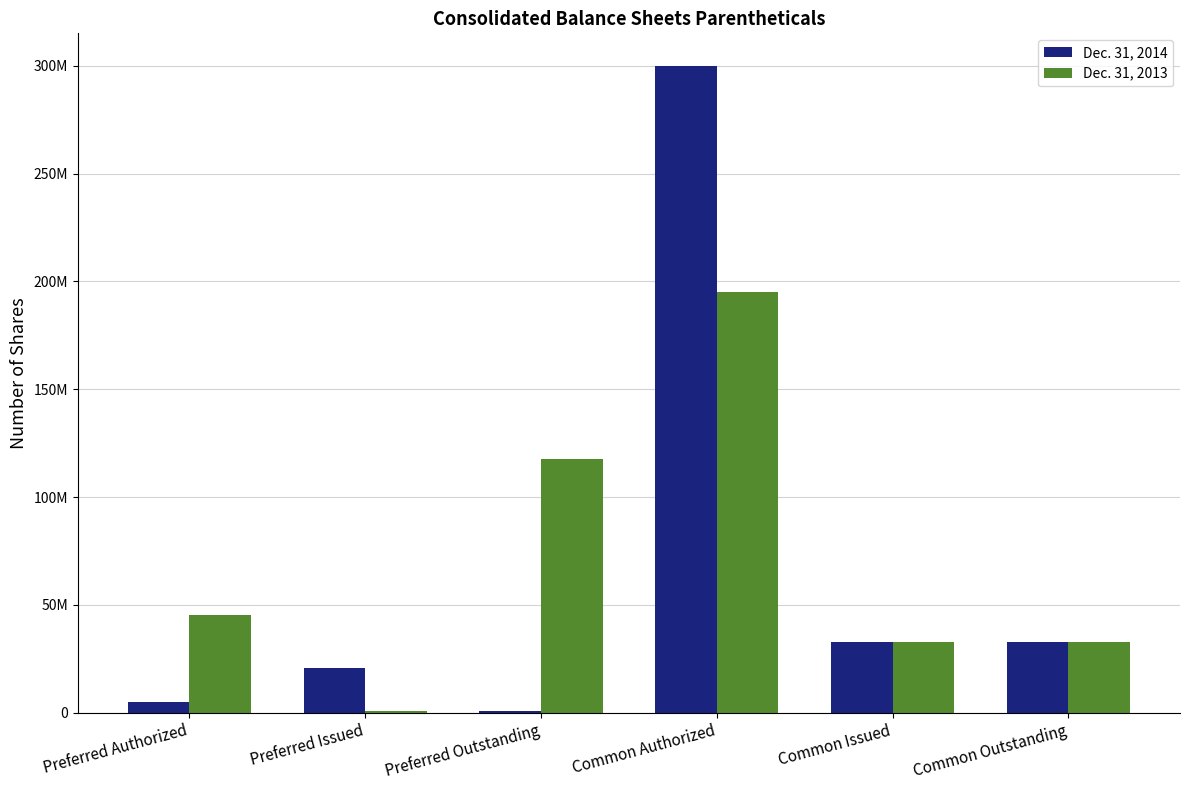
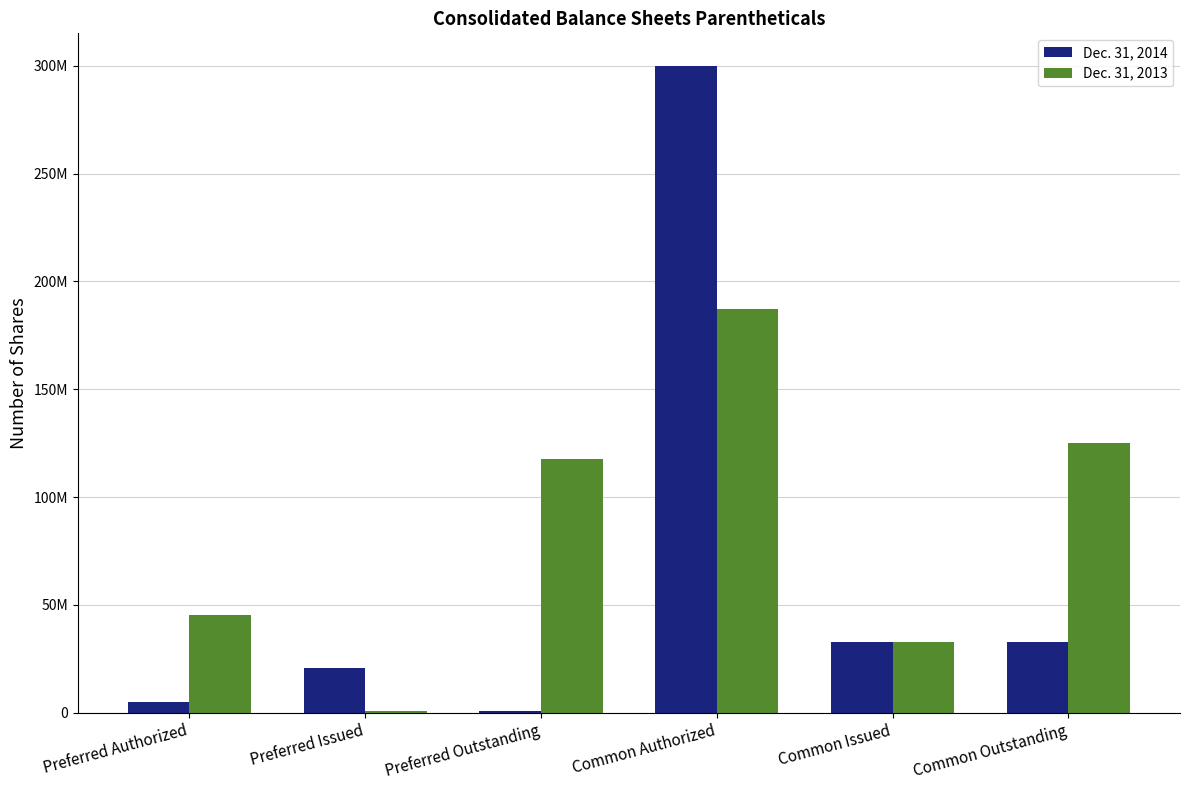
  {
    "Dec. 31, 2014": {
      "Preferred Authorized": 5000000,
      "Preferred Issued": 21000000,
      "Common Authorized": 300000000,
      "Common Issued": 33000000,
      "Common Outstanding": 33000000
    },
    "Dec. 31, 2013": {
      "Preferred Authorized": 45000000,
      "Preferred Outstanding": 118000000,
-     "Common Authorized": 195000000,
+     "Common Authorized": 187000000,
      "Common Issued": 33000000,
-     "Common Outstanding": 33000000
+     "Common Outstanding": 125000000
    }
  }
